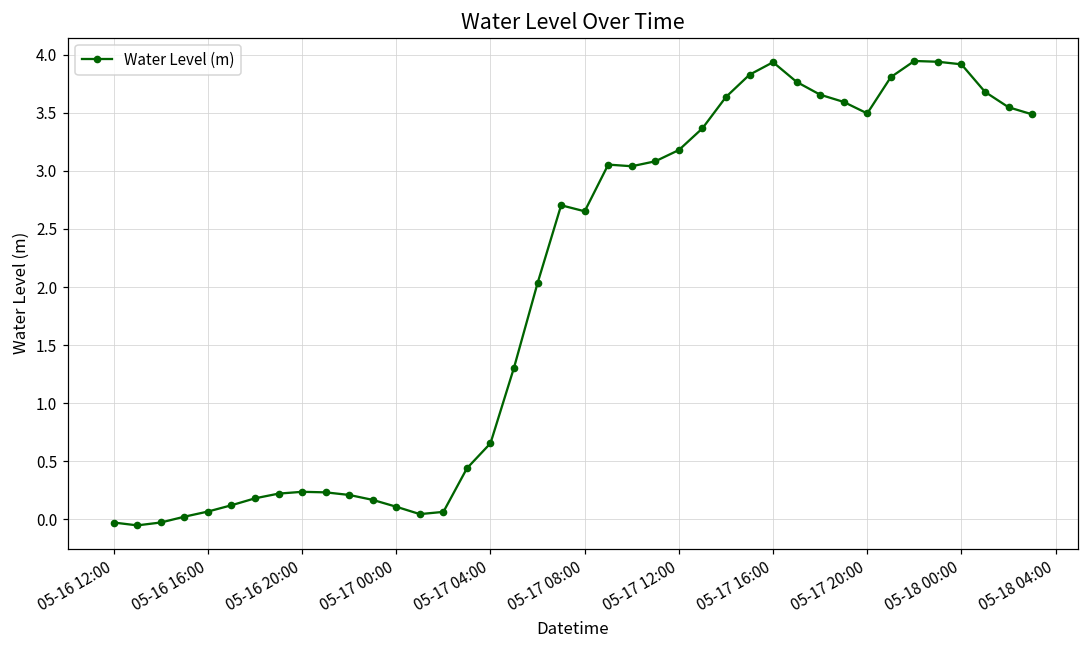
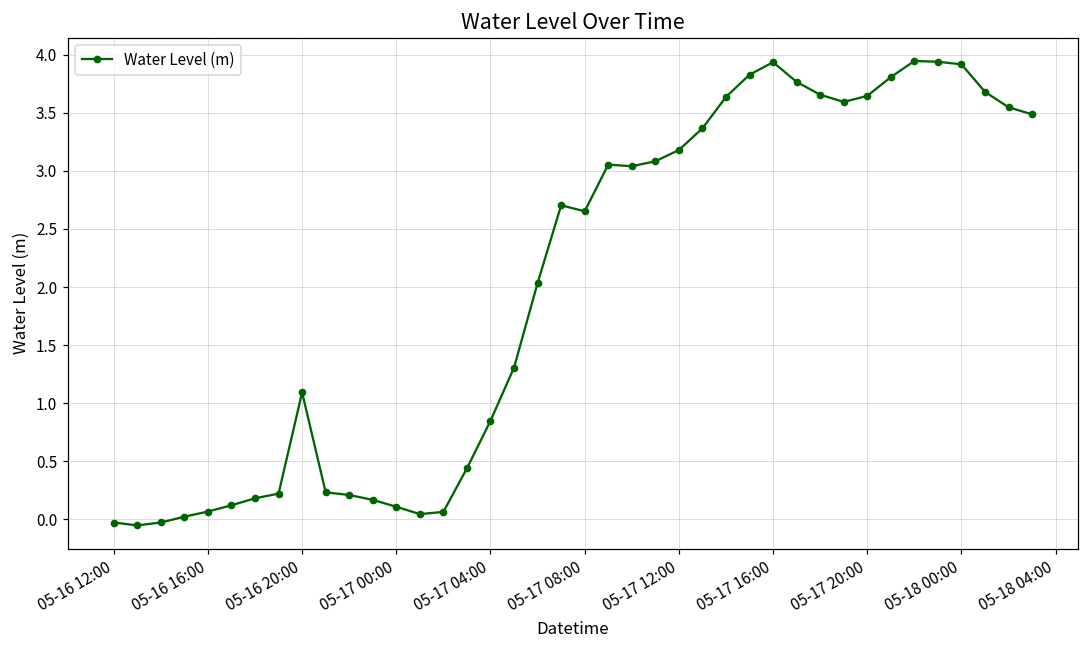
  {
    "05-16 12:00": -0.03,
    "05-16 16:00": 0.07,
-   "05-16 20:00": 0.24,
+   "05-16 20:00": 1.09,
    "05-17 00:00": 0.11,
-   "05-17 04:00": 0.66,
+   "05-17 04:00": 0.85,
    "05-17 08:00": 2.65,
    "05-17 12:00": 3.18,
    "05-17 16:00": 3.94,
-   "05-17 20:00": 3.49,
+   "05-17 20:00": 3.65,
    "05-18 00:00": 3.92
  }
